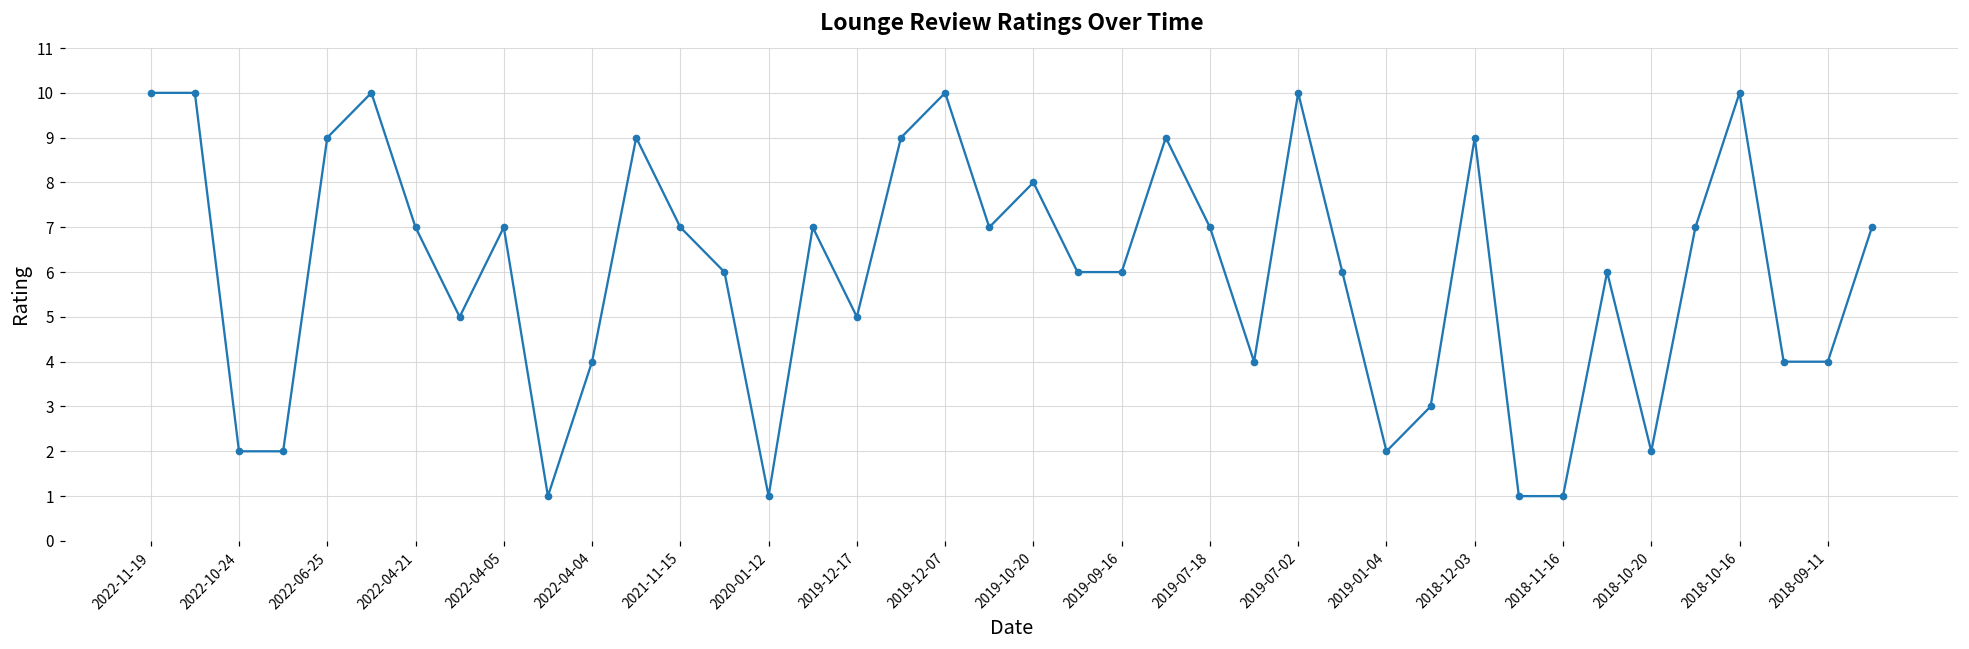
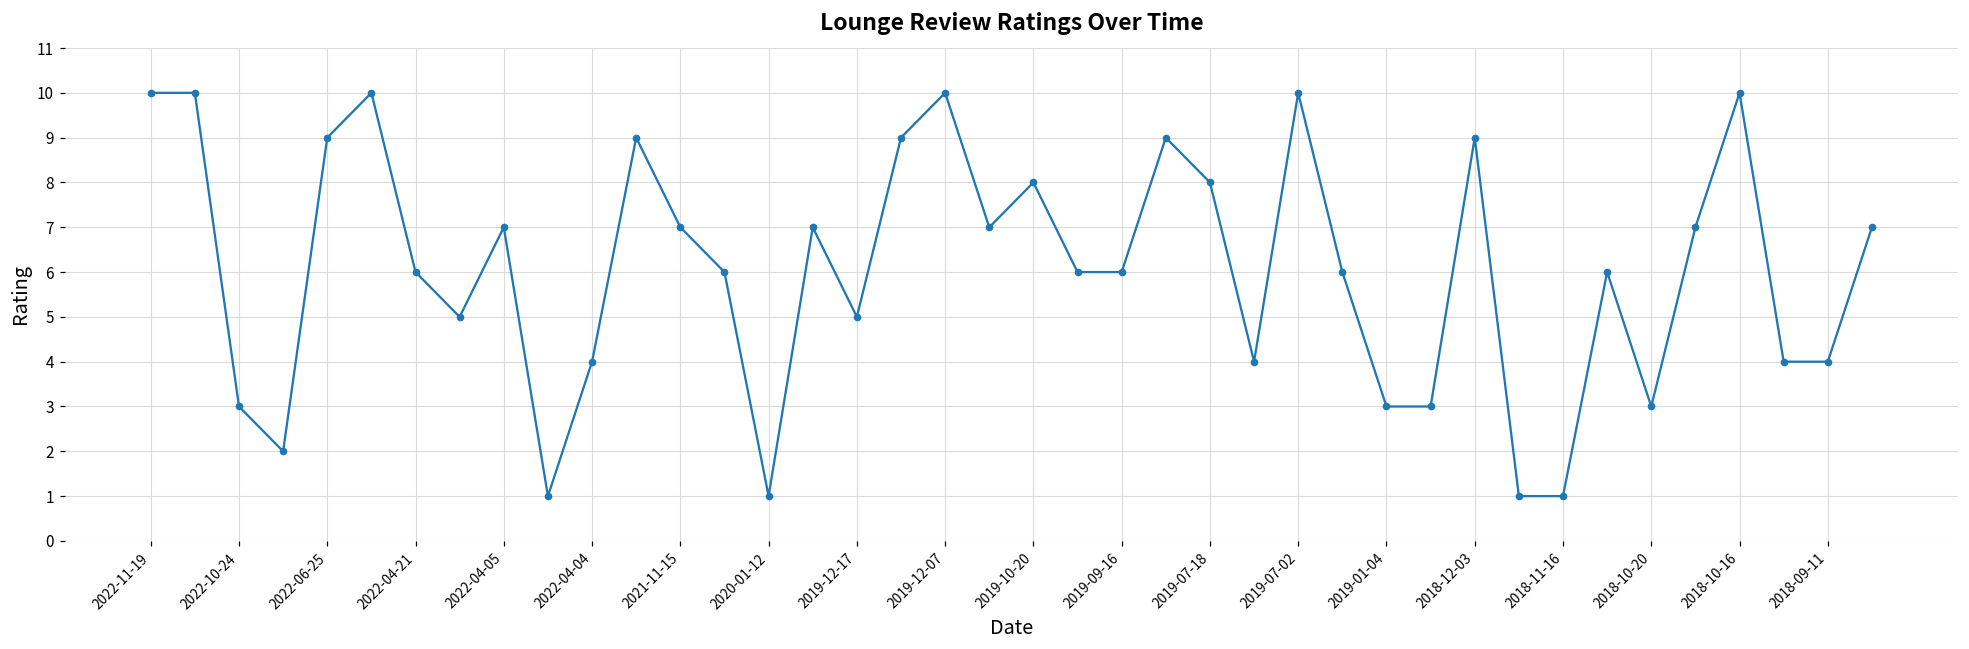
  {
-   "2022-10-24": 2,
+   "2022-10-24": 3,
    "2022-06-25": 9,
-   "2022-04-21": 7,
+   "2022-04-21": 6,
    "2022-04-04": 4,
    "2021-11-15": 7,
    "2020-01-12": 1,
    "2019-12-17": 5,
    "2019-10-20": 8,
    "2019-09-16": 6,
-   "2019-07-18": 7,
-   "2019-01-04": 2,
+   "2019-07-18": 8,
+   "2019-01-04": 3,
    "2018-12-03": 9,
    "2018-11-16": 1,
-   "2018-10-20": 2,
+   "2018-10-20": 3,
    "2018-10-16": 10,
    "2018-09-11": 4
  }
